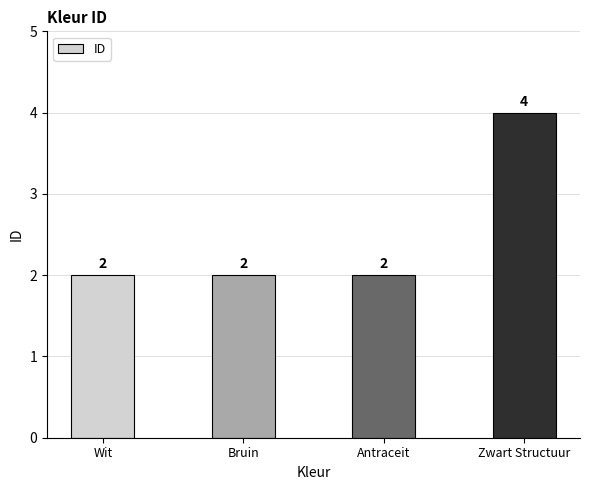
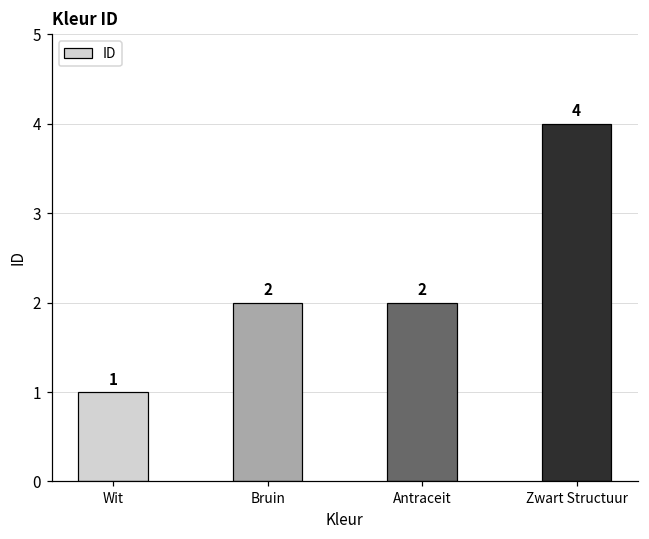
  {
-   "Wit": 2,
+   "Wit": 1,
    "Bruin": 2,
    "Antraceit": 2,
    "Zwart Structuur": 4
  }
